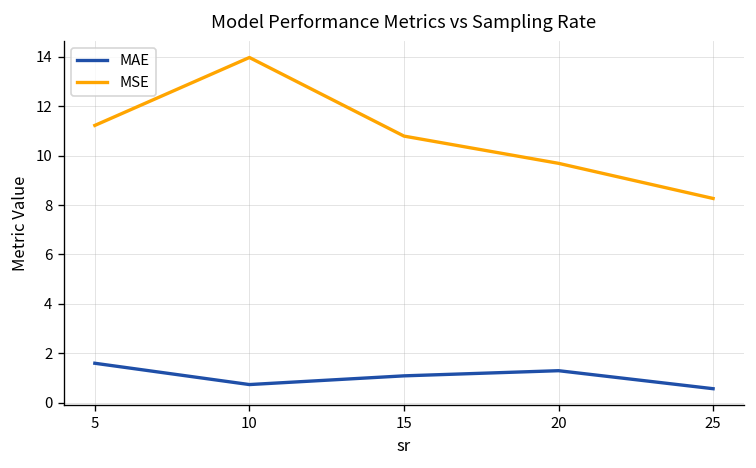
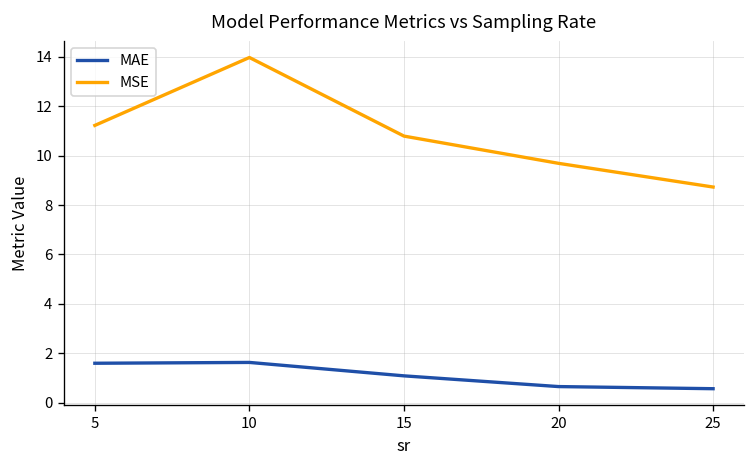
  {
    "MAE": {
      "5": 1.6,
-     "10": 0.7,
+     "10": 1.6,
      "15": 1.1,
-     "20": 1.3,
+     "20": 0.7,
      "25": 0.6
    },
    "MSE": {
      "5": 11.2,
      "10": 14.0,
      "15": 10.8,
      "20": 9.7,
-     "25": 8.3
+     "25": 8.7
    }
  }
